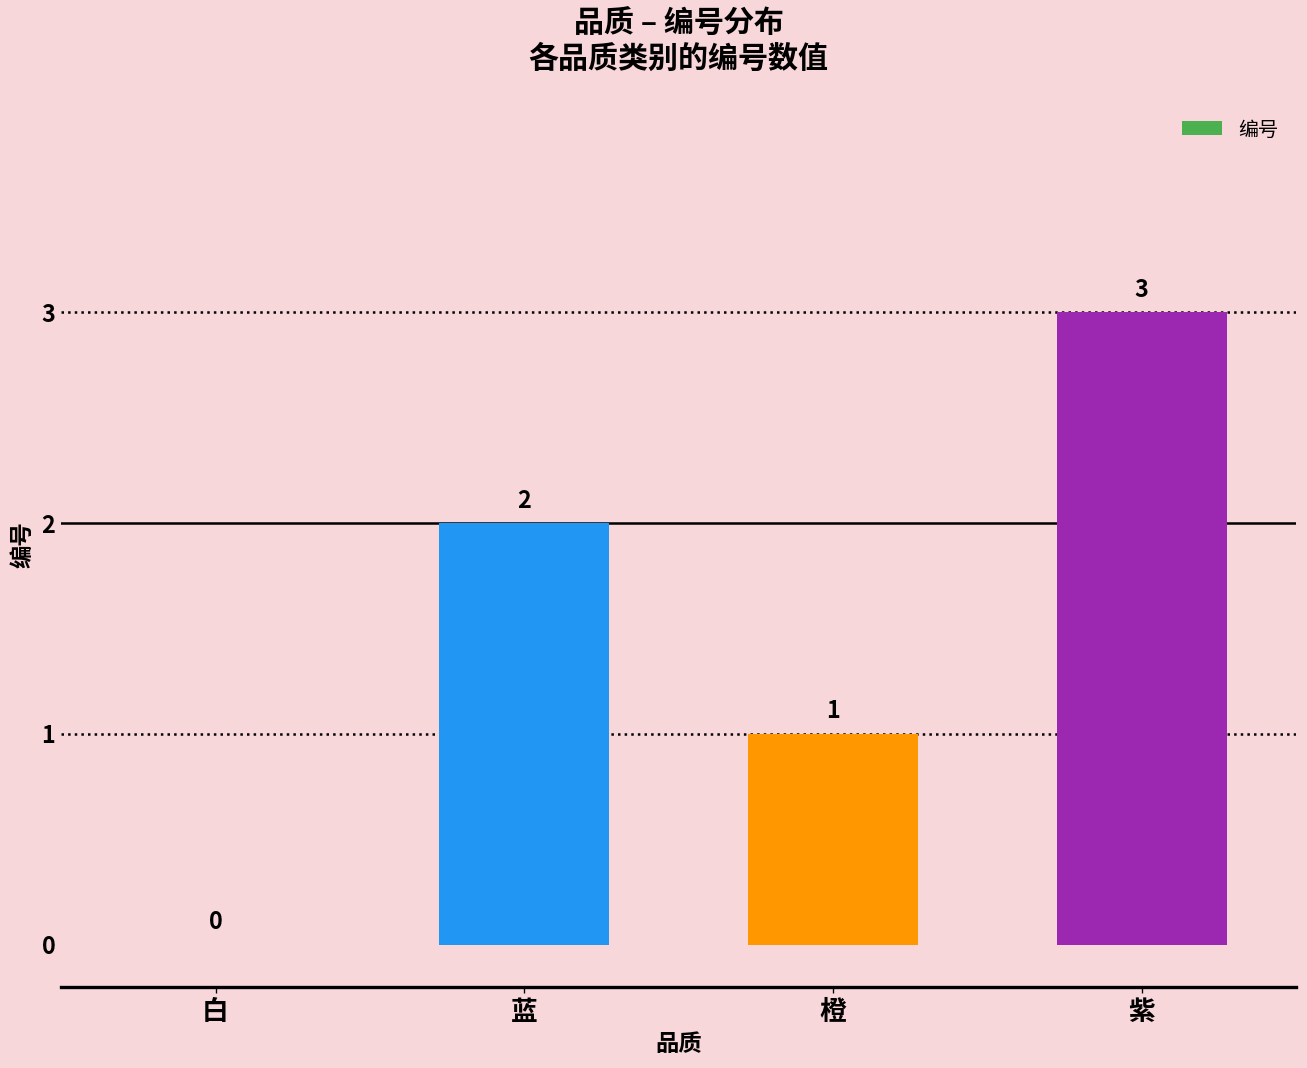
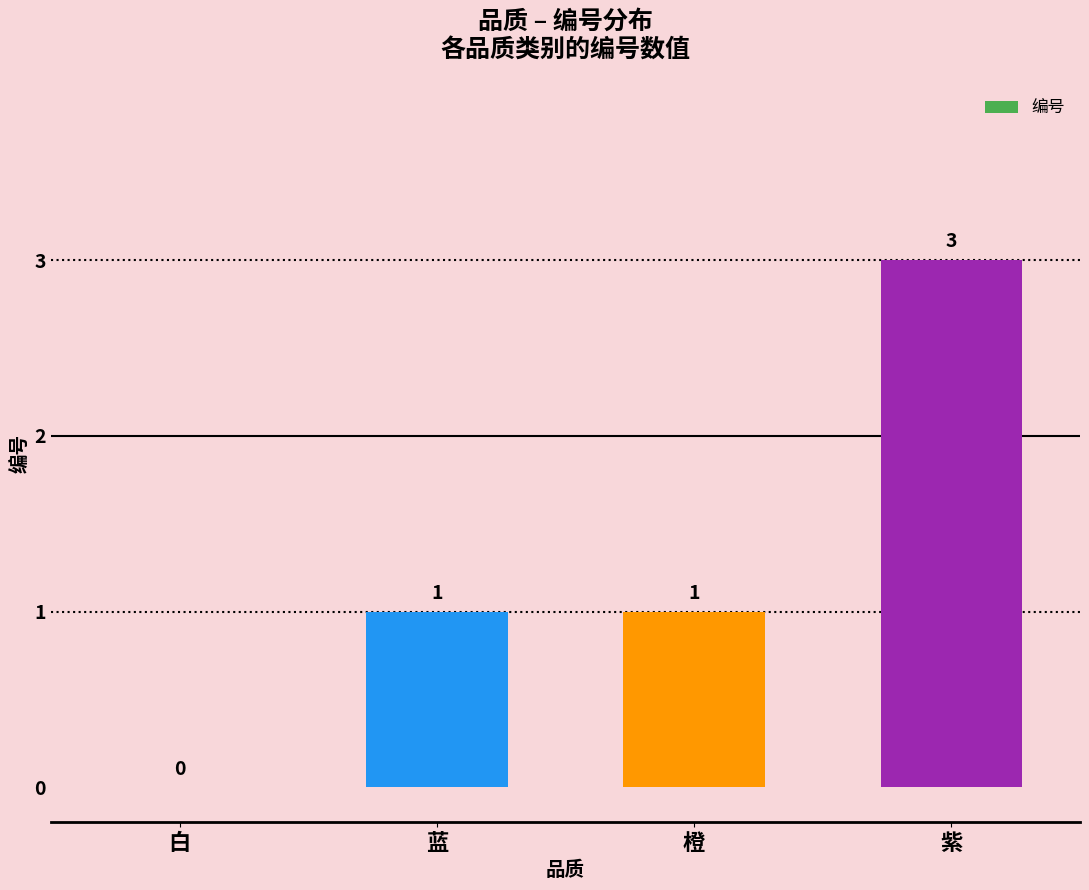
  {
    "白": 0,
-   "蓝": 2,
+   "蓝": 1,
    "橙": 1,
    "紫": 3
  }
